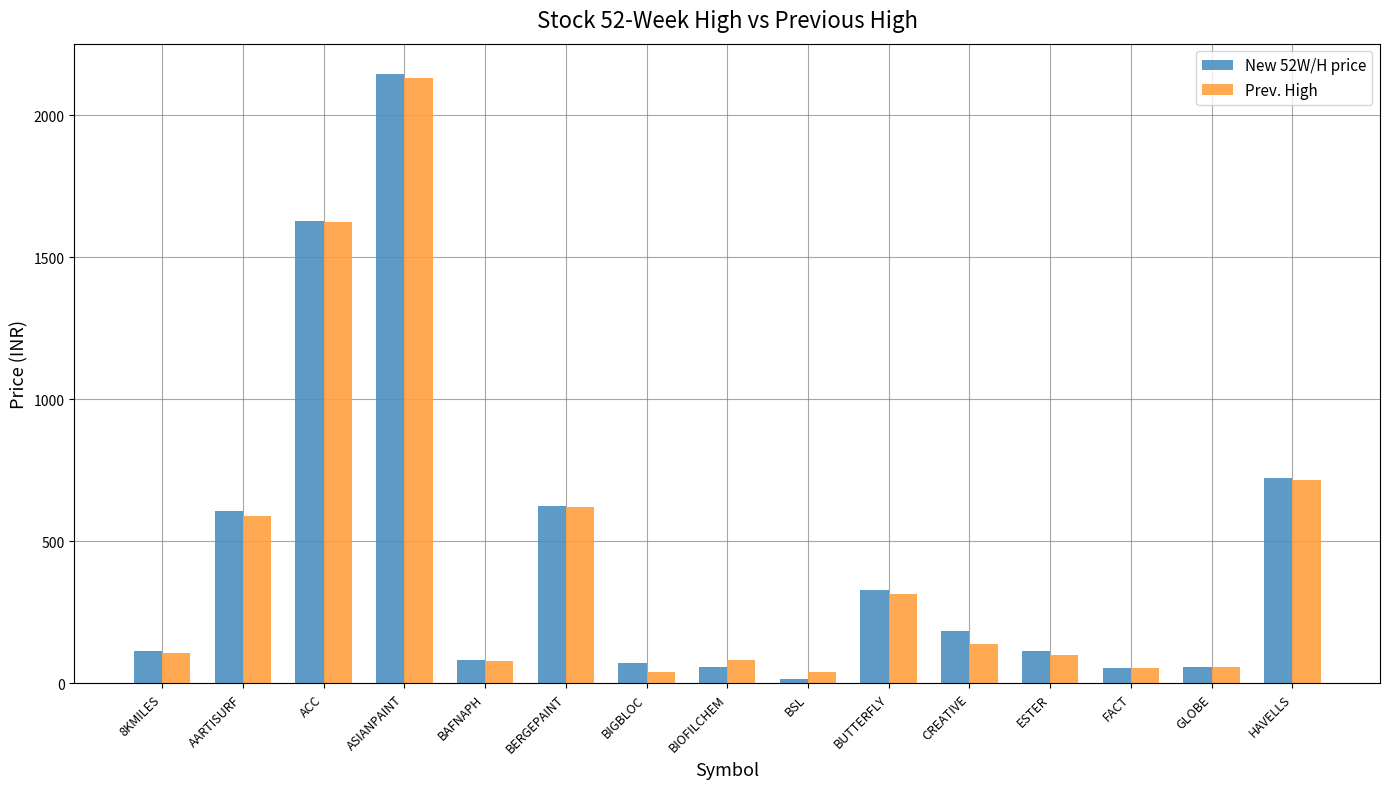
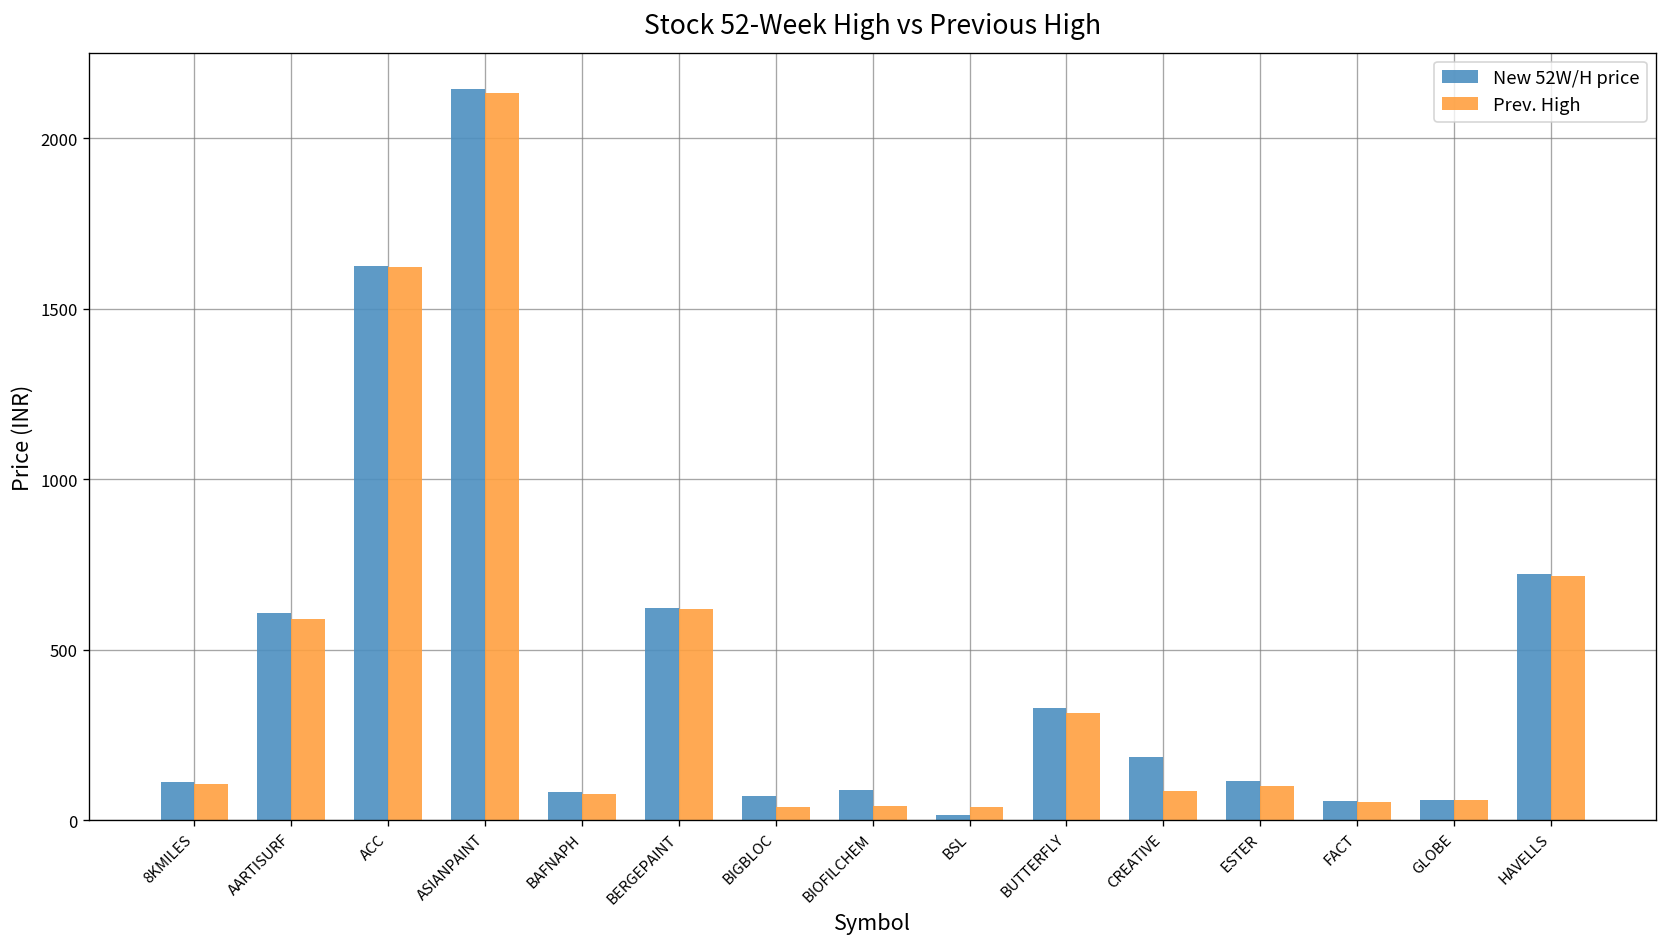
  {
    "New 52W/H price": {
      "8KMILES": 110,
      "AARTISURF": 610,
      "ACC": 1630,
      "ASIANPAINT": 2140,
      "BAFNAPH": 80,
      "BERGEPAINT": 620,
      "BIGBLOC": 70,
-     "BIOFILCHEM": 60,
+     "BIOFILCHEM": 90,
      "BSL": 10,
      "BUTTERFLY": 330,
      "CREATIVE": 190,
      "ESTER": 110,
      "FACT": 60,
      "GLOBE": 60,
      "HAVELLS": 720
    },
    "Prev. High": {
      "8KMILES": 110,
      "AARTISURF": 590,
      "ACC": 1620,
      "ASIANPAINT": 2130,
      "BAFNAPH": 80,
      "BERGEPAINT": 620,
      "BIGBLOC": 40,
-     "BIOFILCHEM": 80,
+     "BIOFILCHEM": 40,
      "BSL": 40,
      "BUTTERFLY": 320,
-     "CREATIVE": 140,
+     "CREATIVE": 90,
      "ESTER": 100,
      "FACT": 50,
      "GLOBE": 60,
      "HAVELLS": 720
    }
  }
